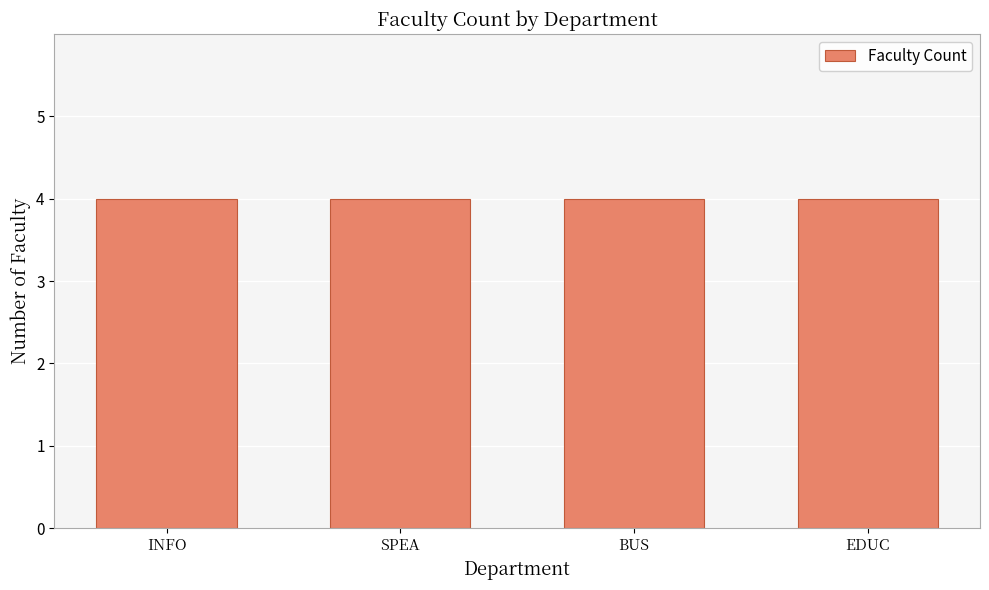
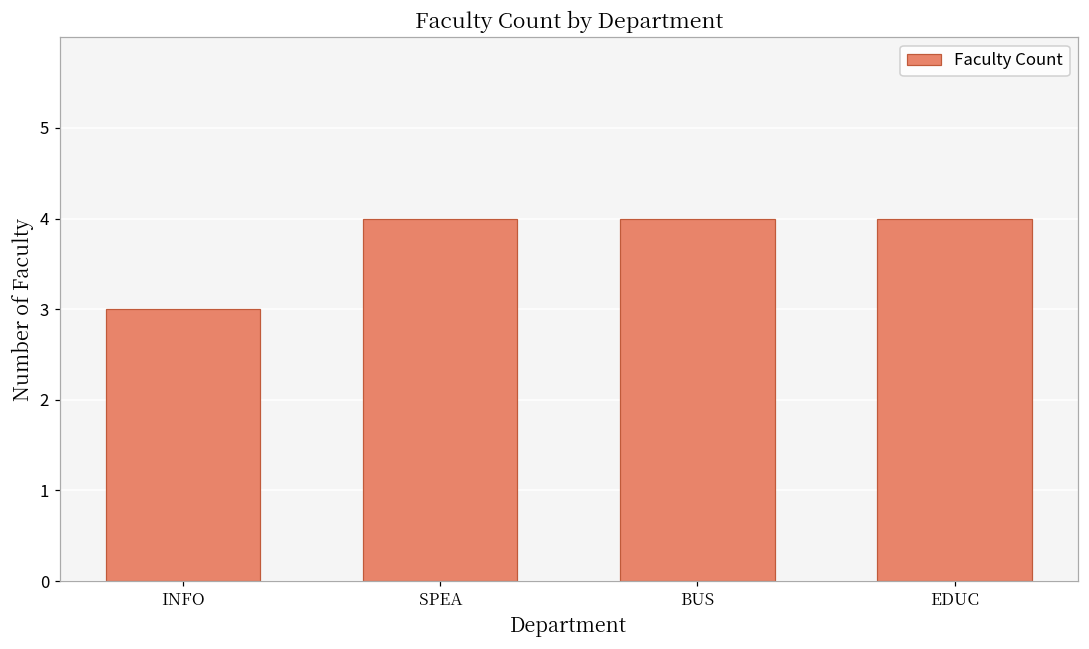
  {
-   "INFO": 4,
+   "INFO": 3,
    "SPEA": 4,
    "BUS": 4,
    "EDUC": 4
  }
